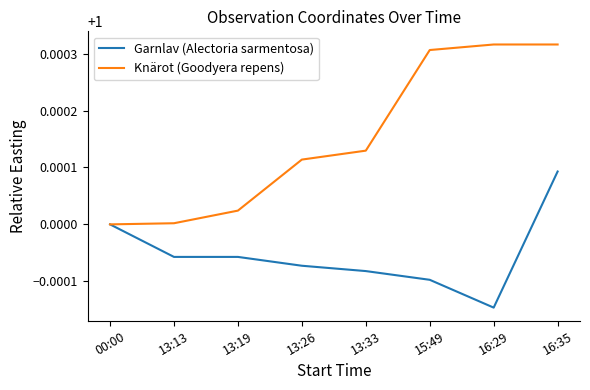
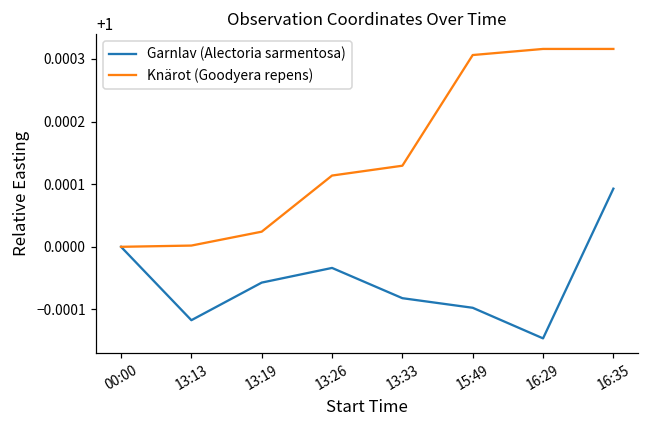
  {
    "Garnlav (Alectoria sarmentosa)": {
-     "13:13": 0.99994,
+     "13:13": 0.99988,
      "13:19": 0.99994,
-     "13:26": 0.99993,
+     "13:26": 0.99997,
      "13:33": 0.99992,
      "15:49": 0.99990,
      "16:29": 0.99985,
      "16:35": 1.00009
    },
    "Knärot (Goodyera repens)": {
      "13:13": 1.00000,
      "13:19": 1.00002,
      "13:26": 1.00011,
      "13:33": 1.00013,
      "15:49": 1.00031,
      "16:29": 1.00032,
      "16:35": 1.00032
    }
  }
